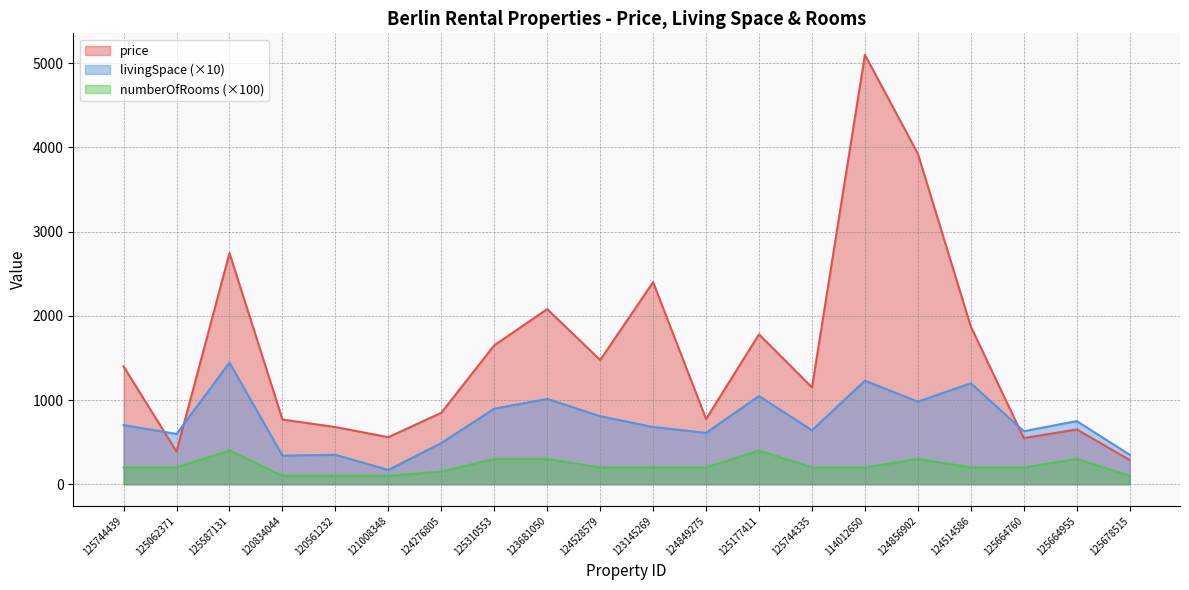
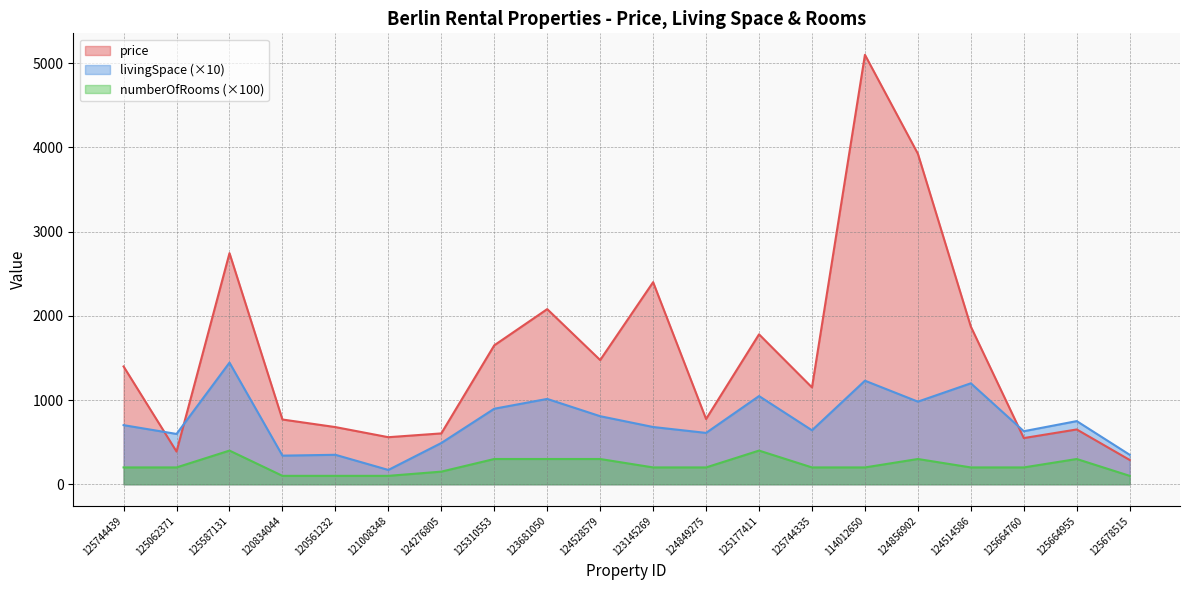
  {
    "price": {
      "125744439": 1400,
      "125062371": 400,
      "125587131": 2700,
      "120834044": 800,
      "120561232": 700,
      "121008348": 600,
-     "124276805": 800,
+     "124276805": 600,
      "125310553": 1700,
      "123681050": 2100,
      "124528579": 1500,
      "123145269": 2400,
      "124849275": 800,
      "125177411": 1800,
      "125744335": 1200,
      "114012650": 5100,
      "124856902": 3900,
      "124514586": 1900,
      "125664760": 500,
      "125664955": 700,
      "125678515": 300
    },
    "livingSpace (×10)": {
      "125744439": 700,
      "125062371": 600,
      "125587131": 1400,
      "120834044": 300,
      "120561232": 400,
      "121008348": 200,
      "124276805": 500,
      "125310553": 900,
      "123681050": 1000,
      "124528579": 800,
      "123145269": 700,
      "124849275": 600,
      "125177411": 1000,
      "125744335": 600,
      "114012650": 1200,
      "124856902": 1000,
      "124514586": 1200,
      "125664760": 600,
      "125664955": 800,
      "125678515": 400
    },
    "numberOfRooms (×100)": {
      "125744439": 200,
      "125062371": 200,
      "125587131": 400,
      "120834044": 100,
      "120561232": 100,
      "121008348": 100,
      "124276805": 200,
      "125310553": 300,
      "123681050": 300,
-     "124528579": 200,
+     "124528579": 300,
      "123145269": 200,
      "124849275": 200,
      "125177411": 400,
      "125744335": 200,
      "114012650": 200,
      "124856902": 300,
      "124514586": 200,
      "125664760": 200,
      "125664955": 300,
      "125678515": 100
    }
  }
